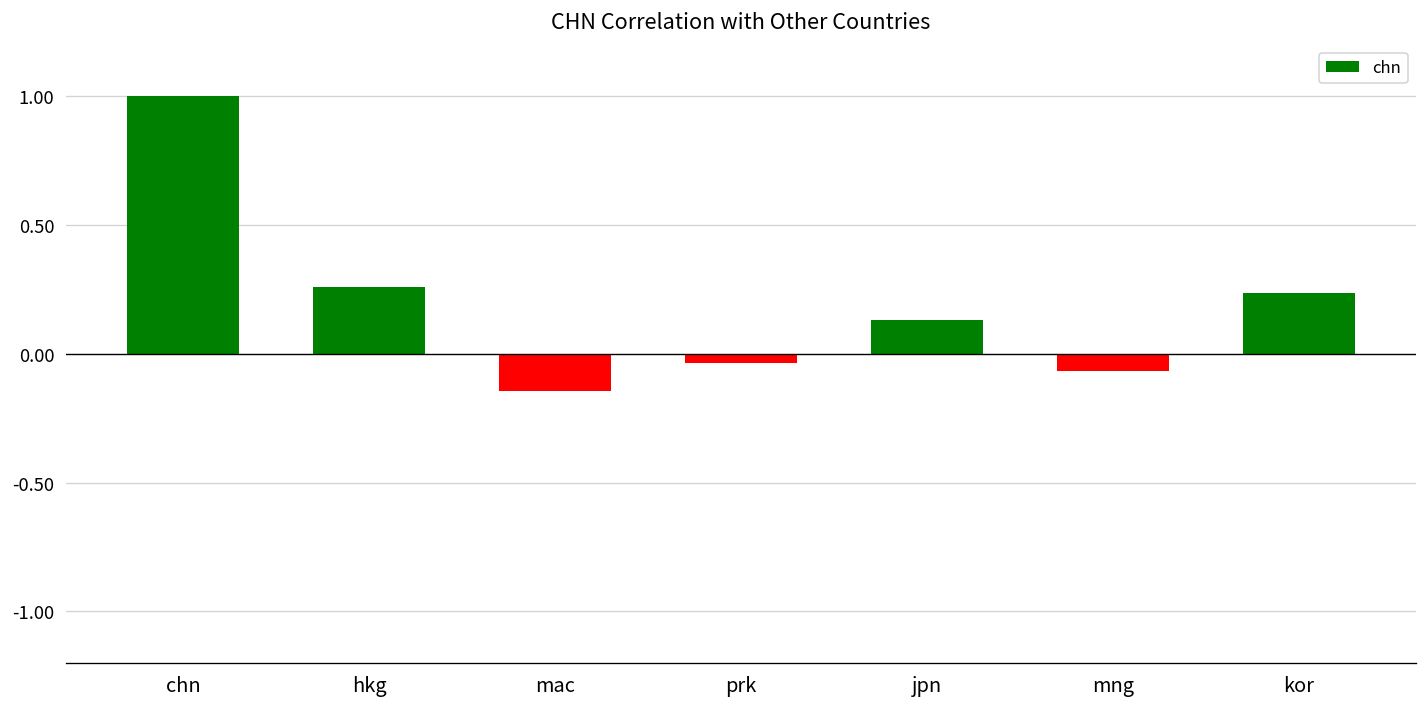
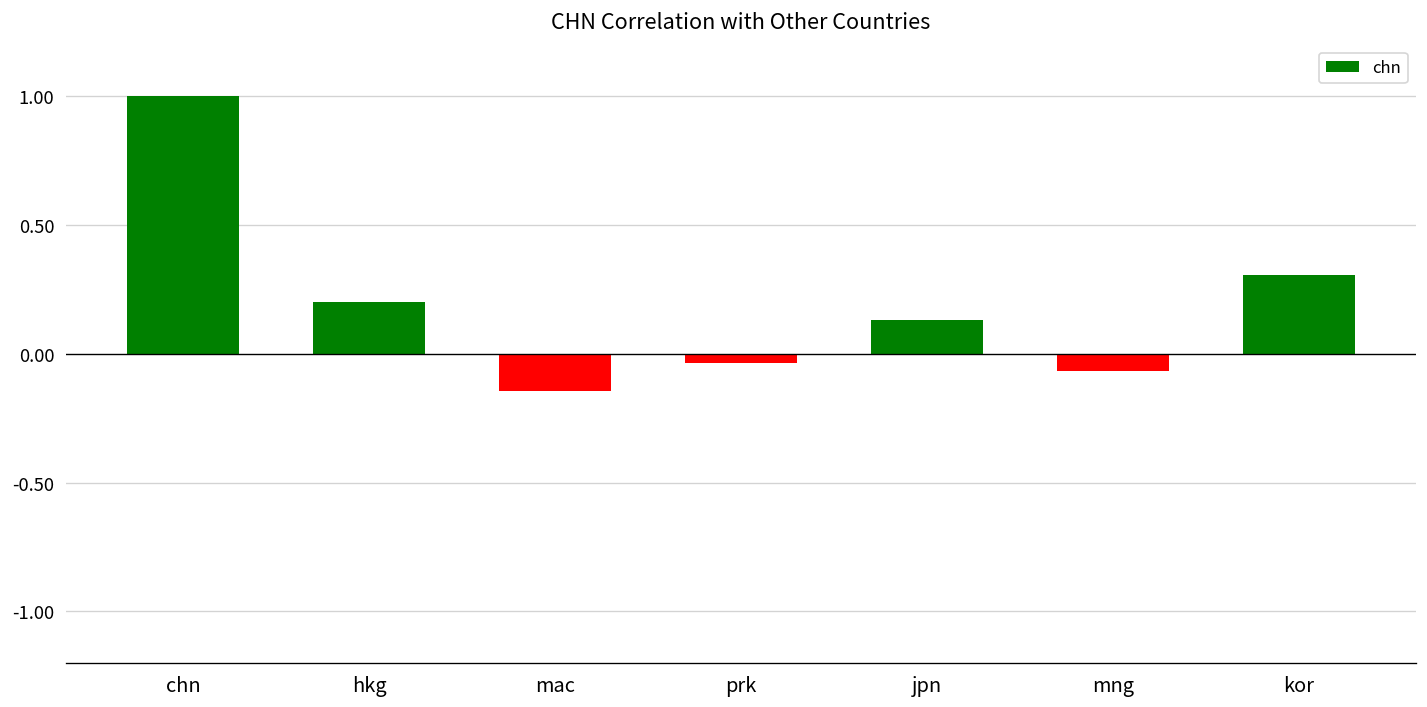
  {
    "chn": 1.00,
-   "hkg": 0.26,
+   "hkg": 0.20,
    "mac": -0.14,
    "prk": -0.04,
    "jpn": 0.13,
    "mng": -0.07,
-   "kor": 0.24
+   "kor": 0.31
  }
